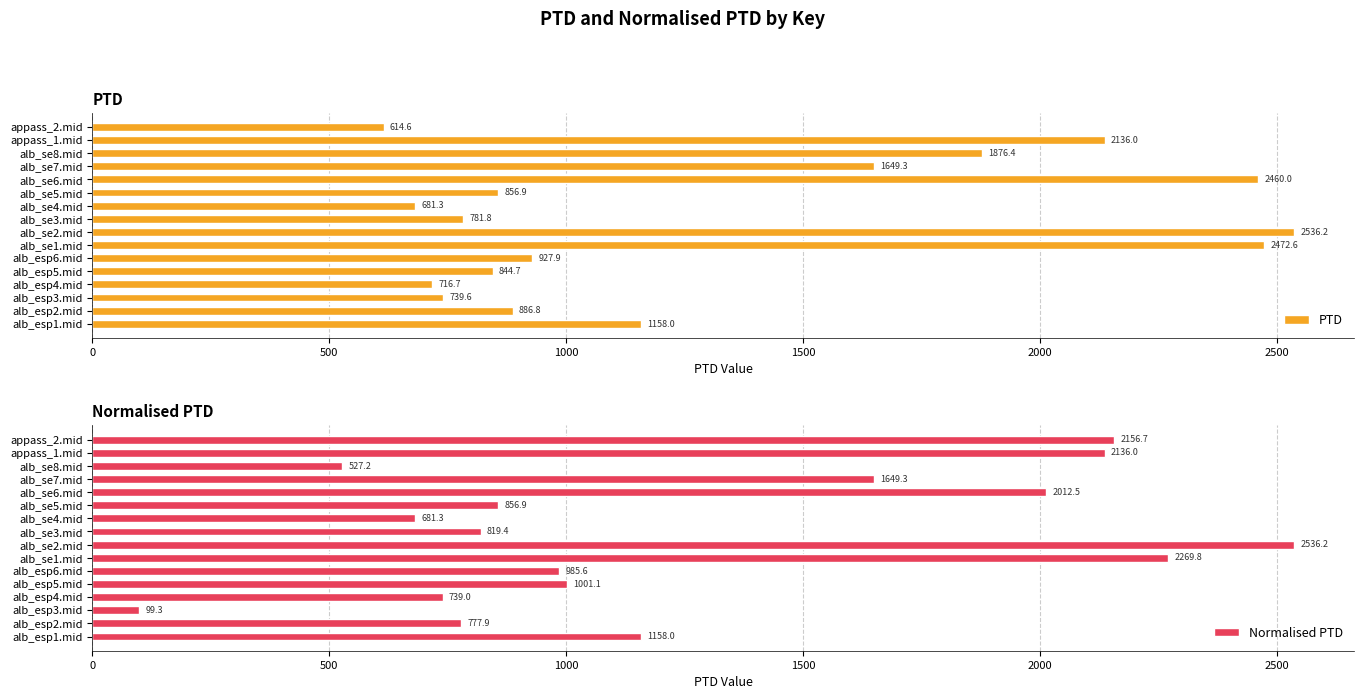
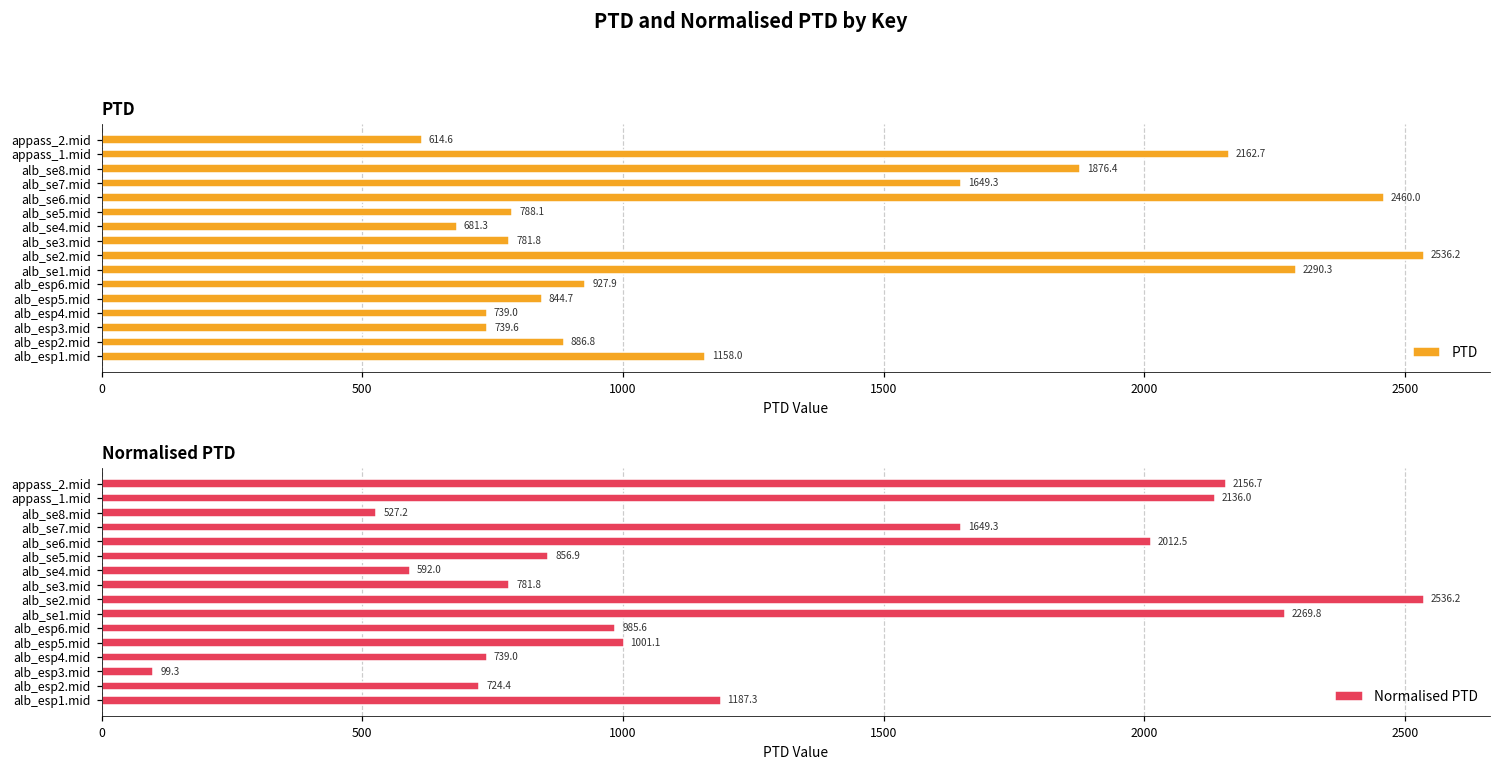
  {
    "PTD": {
      "appass_2.mid": 614.6,
-     "appass_1.mid": 2136.0,
+     "appass_1.mid": 2162.7,
      "alb_se8.mid": 1876.4,
      "alb_se7.mid": 1649.3,
      "alb_se6.mid": 2460.0,
-     "alb_se5.mid": 856.9,
+     "alb_se5.mid": 788.1,
      "alb_se4.mid": 681.3,
      "alb_se3.mid": 781.8,
      "alb_se2.mid": 2536.2,
-     "alb_se1.mid": 2472.6,
+     "alb_se1.mid": 2290.3,
      "alb_esp6.mid": 927.9,
      "alb_esp5.mid": 844.7,
-     "alb_esp4.mid": 716.7,
+     "alb_esp4.mid": 739.0,
      "alb_esp3.mid": 739.6,
      "alb_esp2.mid": 886.8,
      "alb_esp1.mid": 1158.0
    },
    "Normalised PTD": {
      "appass_2.mid": 2156.7,
      "appass_1.mid": 2136.0,
      "alb_se8.mid": 527.2,
      "alb_se7.mid": 1649.3,
      "alb_se6.mid": 2012.5,
      "alb_se5.mid": 856.9,
-     "alb_se4.mid": 681.3,
-     "alb_se3.mid": 819.4,
+     "alb_se4.mid": 592.0,
+     "alb_se3.mid": 781.8,
      "alb_se2.mid": 2536.2,
      "alb_se1.mid": 2269.8,
      "alb_esp6.mid": 985.6,
      "alb_esp5.mid": 1001.1,
      "alb_esp4.mid": 739.0,
      "alb_esp3.mid": 99.3,
-     "alb_esp2.mid": 777.9,
-     "alb_esp1.mid": 1158.0
+     "alb_esp2.mid": 724.4,
+     "alb_esp1.mid": 1187.3
    }
  }
